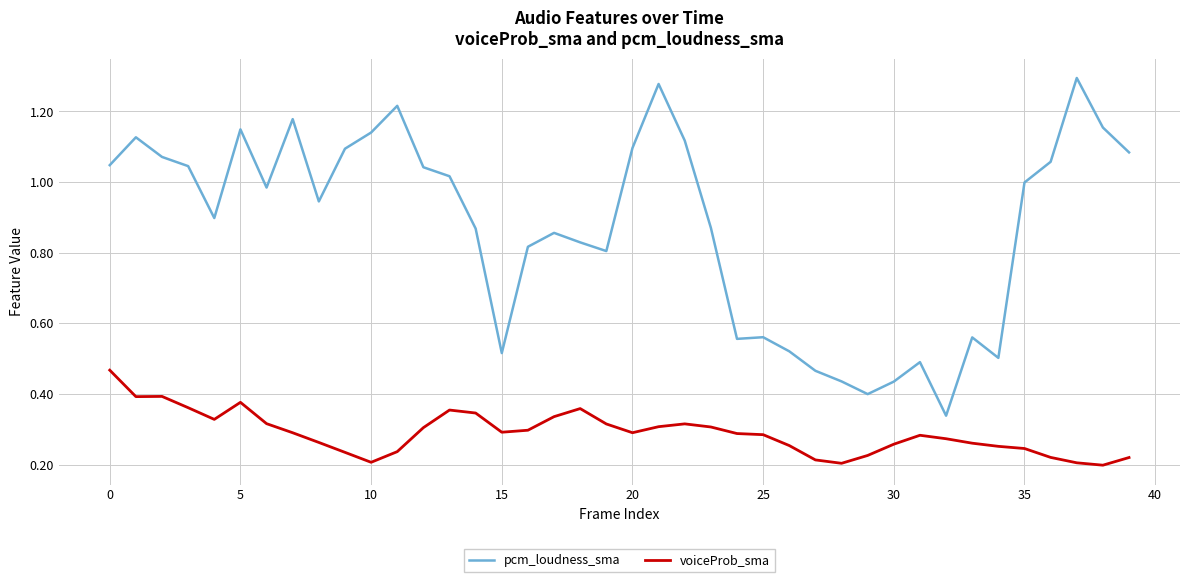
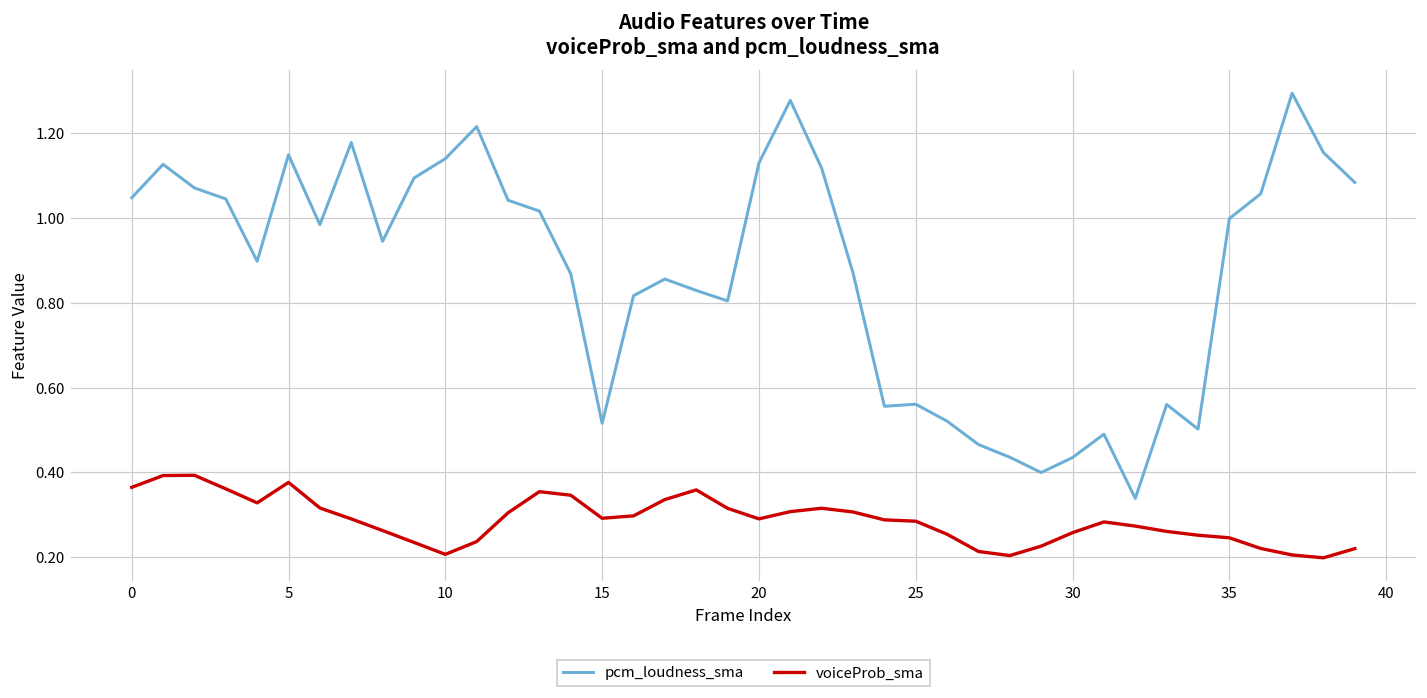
  {
    "pcm_loudness_sma": {
      "0": 1.05,
      "5": 1.15,
      "10": 1.14,
      "15": 0.52,
-     "20": 1.10,
+     "20": 1.13,
      "25": 0.56,
      "30": 0.44,
      "35": 1.00
    },
    "voiceProb_sma": {
-     "0": 0.47,
+     "0": 0.36,
      "5": 0.38,
      "10": 0.21,
      "15": 0.29,
      "20": 0.29,
      "25": 0.28,
      "30": 0.26,
      "35": 0.25
    }
  }
